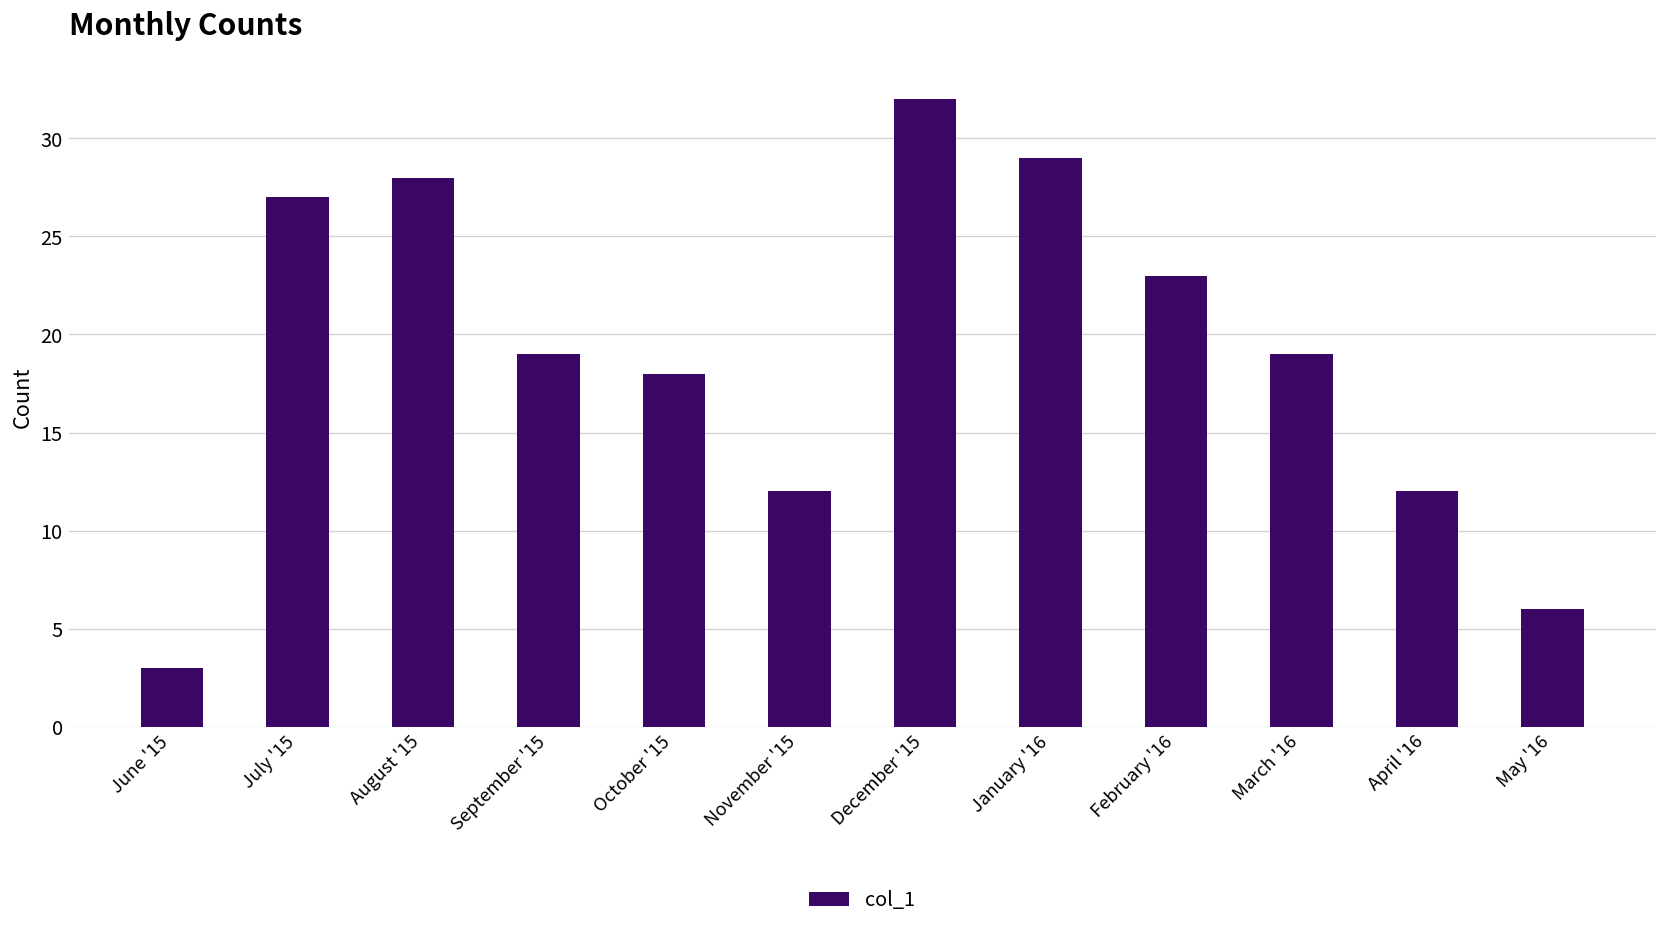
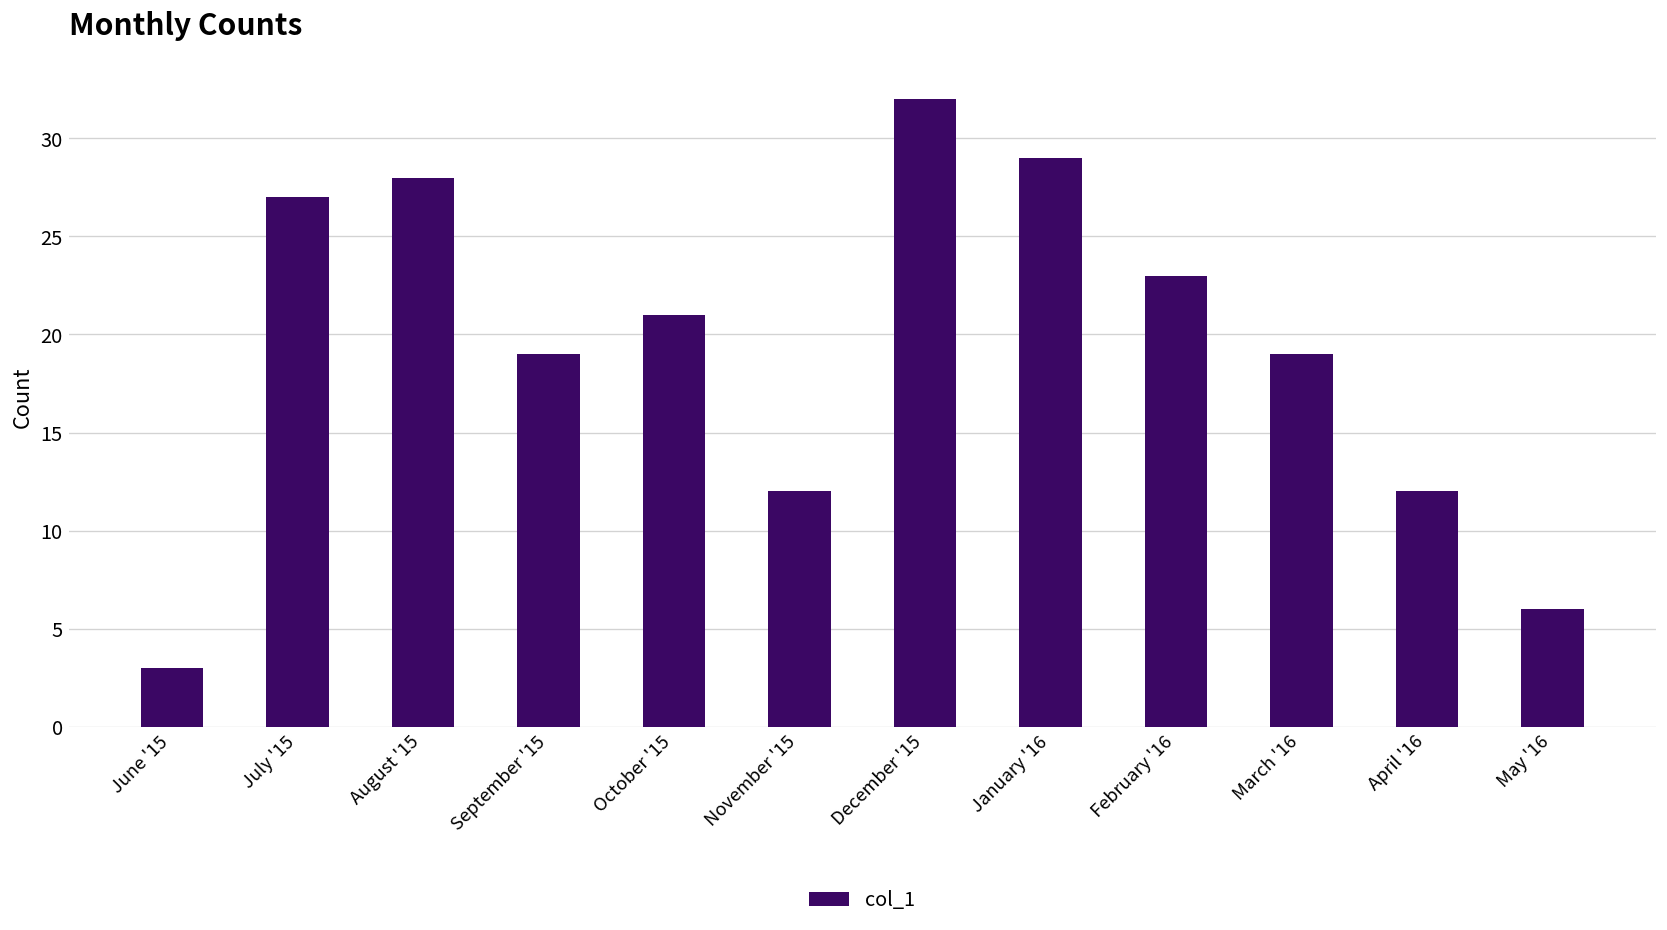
  {
    "June '15": 3,
    "July '15": 27,
    "August '15": 28,
    "September '15": 19,
-   "October '15": 18,
+   "October '15": 21,
    "November '15": 12,
    "December '15": 32,
    "January '16": 29,
    "February '16": 23,
    "March '16": 19,
    "April '16": 12,
    "May '16": 6
  }
